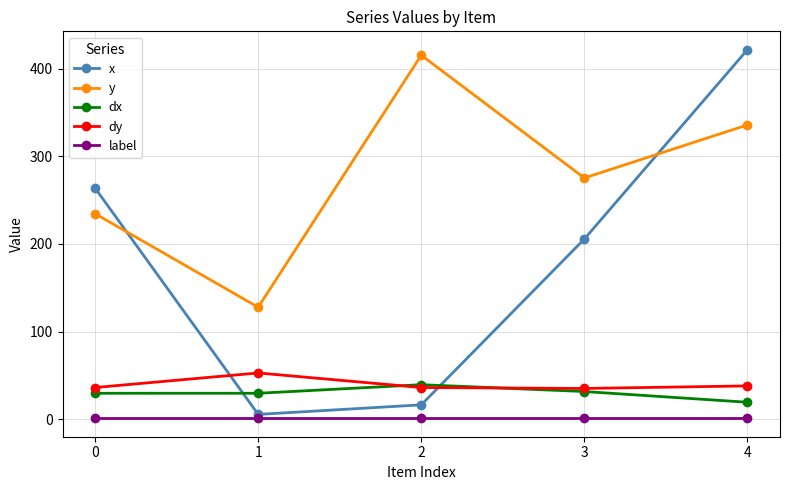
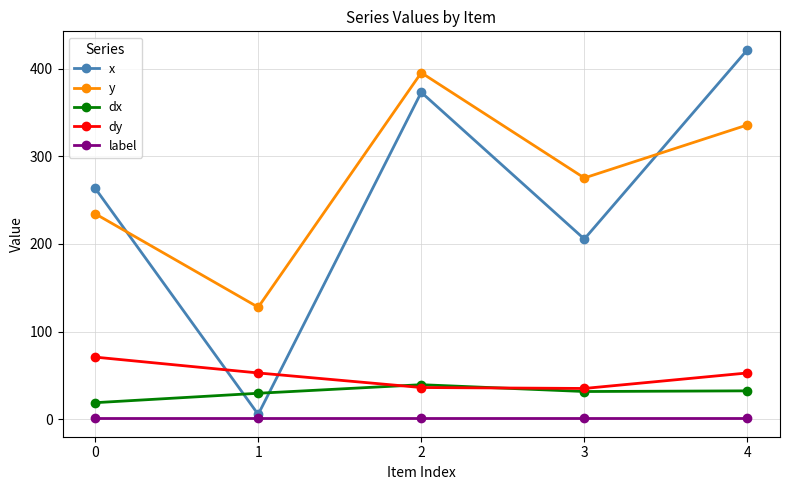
  {
    "x": {
      "0": 260,
      "1": 10,
-     "2": 20,
+     "2": 370,
      "3": 210,
      "4": 420
    },
    "y": {
      "0": 230,
      "1": 130,
-     "2": 420,
+     "2": 400,
      "3": 280,
      "4": 340
    },
    "dx": {
-     "0": 30,
+     "0": 20,
      "1": 30,
      "2": 40,
      "3": 30,
-     "4": 20
+     "4": 30
    },
    "dy": {
-     "0": 40,
+     "0": 70,
      "1": 50,
      "2": 40,
      "3": 40,
-     "4": 40
+     "4": 50
    },
    "label": {
      "0": 0,
      "1": 0,
      "2": 0,
      "3": 0,
      "4": 0
    }
  }
